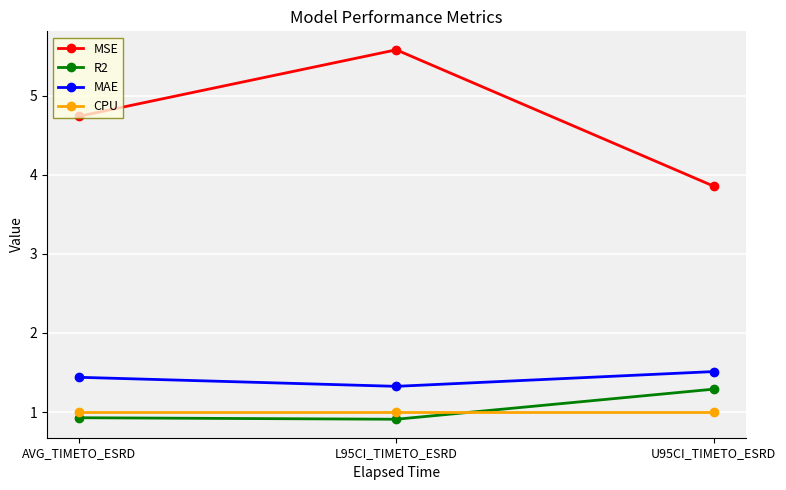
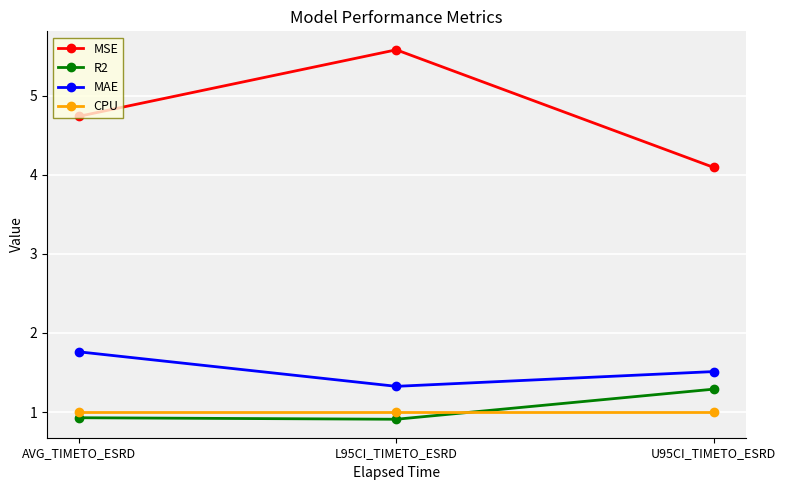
  {
    "MSE": {
      "L95CI_TIMETO_ESRD": 5.6,
-     "U95CI_TIMETO_ESRD": 3.9
+     "U95CI_TIMETO_ESRD": 4.1
    },
    "R2": {
      "AVG_TIMETO_ESRD": 0.9,
      "L95CI_TIMETO_ESRD": 0.9,
      "U95CI_TIMETO_ESRD": 1.3
    },
    "MAE": {
-     "AVG_TIMETO_ESRD": 1.4,
+     "AVG_TIMETO_ESRD": 1.8,
      "L95CI_TIMETO_ESRD": 1.3,
      "U95CI_TIMETO_ESRD": 1.5
    },
    "CPU": {
      "AVG_TIMETO_ESRD": 1.0,
      "L95CI_TIMETO_ESRD": 1.0,
      "U95CI_TIMETO_ESRD": 1.0
    }
  }
